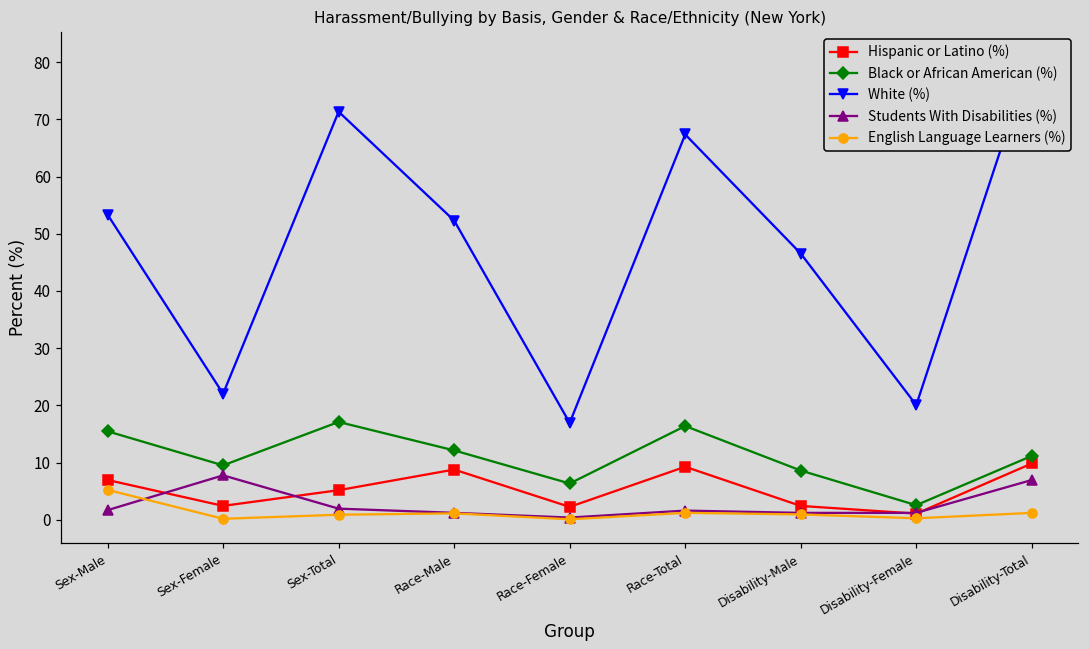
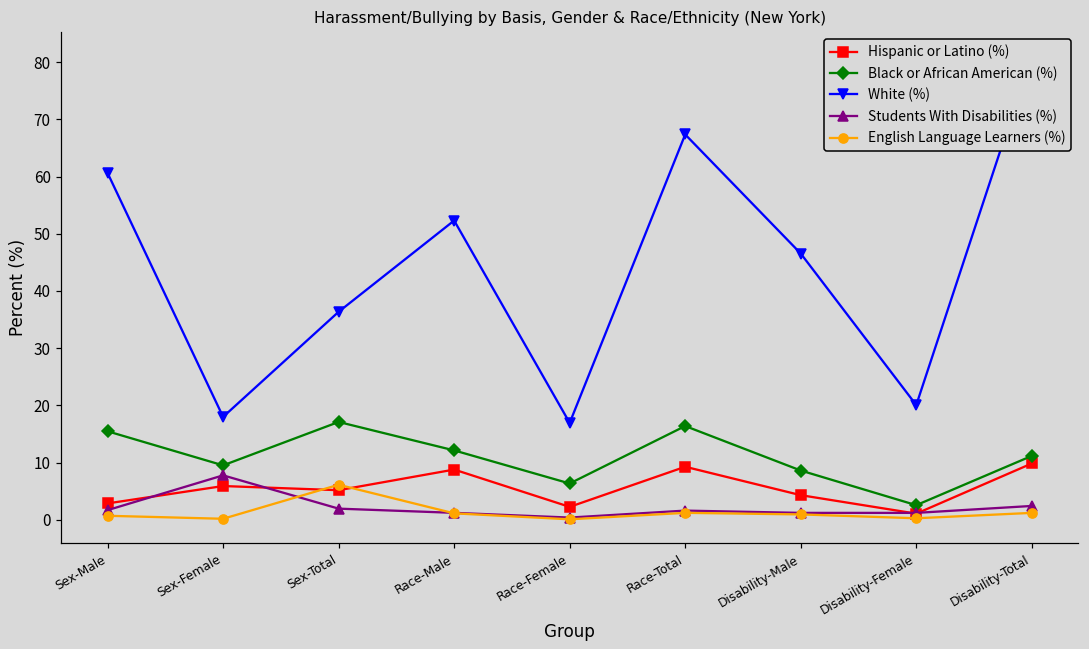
  {
    "Hispanic or Latino (%)": {
-     "Sex-Male": 7,
-     "Sex-Female": 2,
+     "Sex-Male": 3,
+     "Sex-Female": 6,
      "Sex-Total": 5,
      "Race-Male": 9,
      "Race-Female": 2,
      "Race-Total": 9,
-     "Disability-Male": 2,
+     "Disability-Male": 4,
      "Disability-Total": 10
    },
    "Black or African American (%)": {
      "Sex-Male": 15,
      "Sex-Female": 10,
      "Sex-Total": 17,
      "Race-Male": 12,
      "Race-Female": 6,
      "Race-Total": 16,
      "Disability-Male": 9,
      "Disability-Female": 3,
      "Disability-Total": 11
    },
    "White (%)": {
-     "Sex-Male": 53,
-     "Sex-Female": 22,
-     "Sex-Total": 71,
+     "Sex-Male": 61,
+     "Sex-Female": 18,
+     "Sex-Total": 36,
      "Race-Male": 52,
      "Race-Female": 17,
      "Race-Total": 67,
      "Disability-Male": 47,
      "Disability-Female": 20
    },
    "Students With Disabilities (%)": {
      "Sex-Male": 2,
      "Sex-Female": 8,
      "Sex-Total": 2,
-     "Disability-Total": 7
+     "Disability-Total": 2
    },
    "English Language Learners (%)": {
-     "Sex-Male": 5,
+     "Sex-Male": 1,
      "Sex-Female": 0,
-     "Sex-Total": 1,
+     "Sex-Total": 6,
      "Disability-Female": 0,
      "Disability-Total": 1
    }
  }
